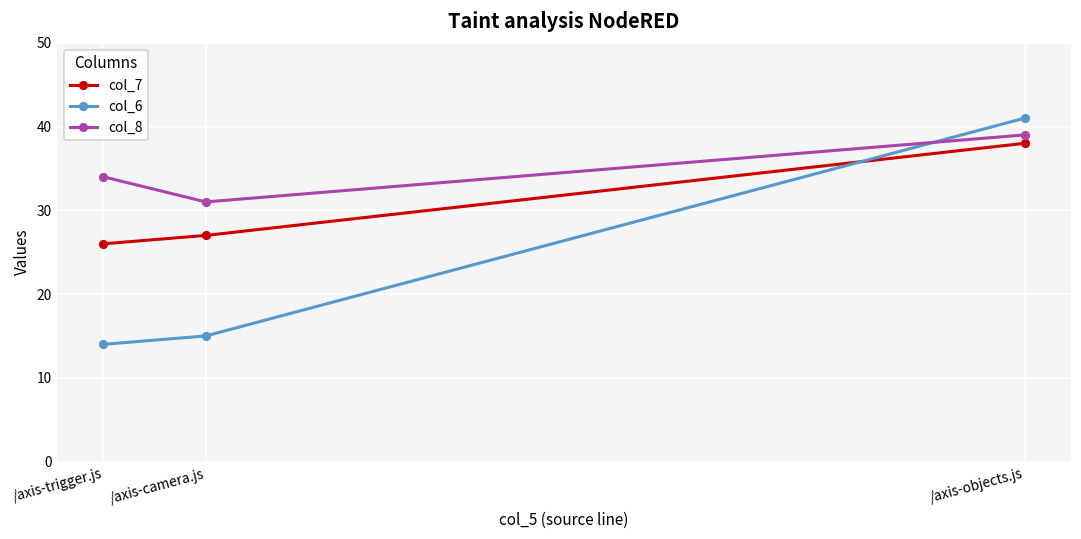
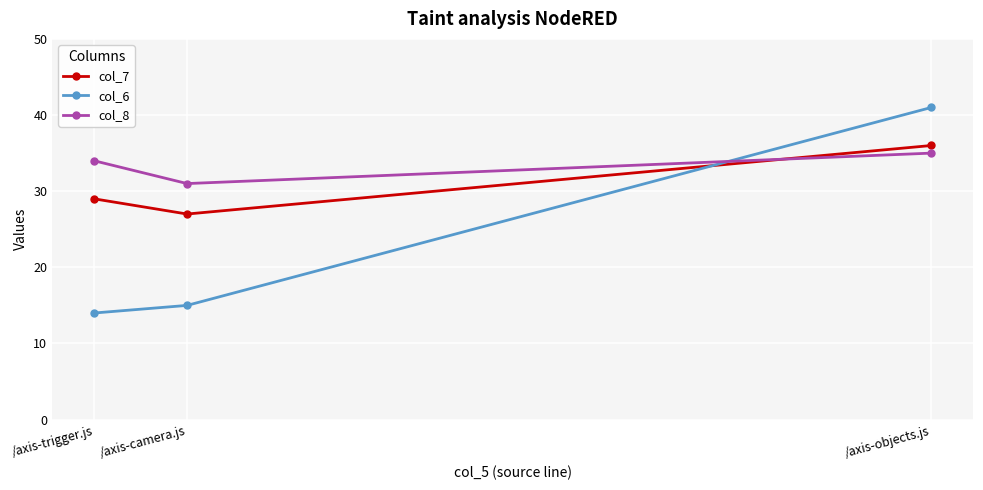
  {
    "col_7": {
-     "/axis-trigger.js": 26,
+     "/axis-trigger.js": 29,
      "/axis-camera.js": 27,
-     "/axis-objects.js": 38
+     "/axis-objects.js": 36
    },
    "col_6": {
      "/axis-trigger.js": 14,
      "/axis-camera.js": 15,
      "/axis-objects.js": 41
    },
    "col_8": {
      "/axis-trigger.js": 34,
      "/axis-camera.js": 31,
-     "/axis-objects.js": 39
+     "/axis-objects.js": 35
    }
  }
